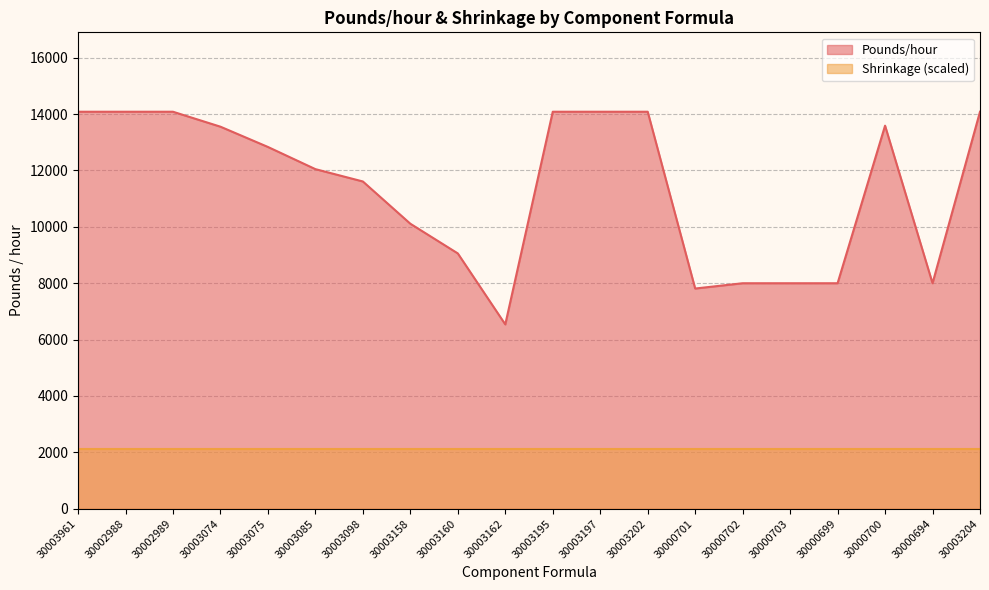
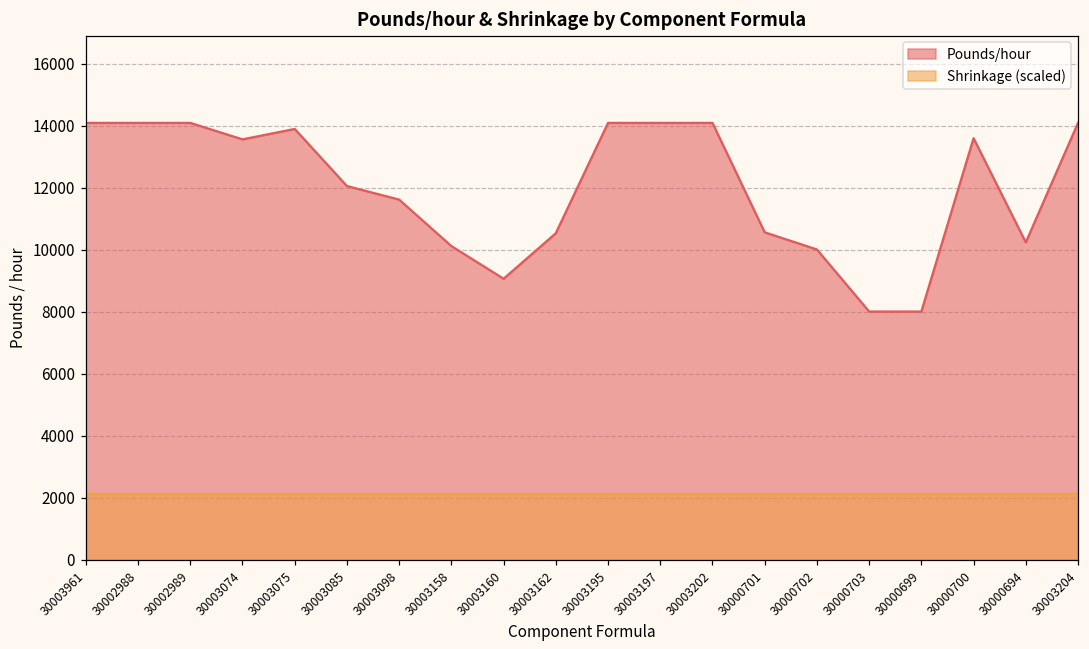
  {
    "Pounds/hour": {
      "30003961": 14100,
      "30002988": 14100,
      "30002989": 14100,
      "30003074": 13600,
-     "30003075": 12800,
+     "30003075": 13900,
      "30003085": 12000,
      "30003098": 11600,
      "30003158": 10100,
      "30003160": 9100,
-     "30003162": 6500,
+     "30003162": 10500,
      "30003195": 14100,
      "30003197": 14100,
      "30003202": 14100,
-     "30000701": 7800,
-     "30000702": 8000,
+     "30000701": 10600,
+     "30000702": 10000,
      "30000703": 8000,
      "30000699": 8000,
      "30000700": 13600,
-     "30000694": 8000,
+     "30000694": 10200,
      "30003204": 14100
    },
    "Shrinkage (scaled)": {
      "30003961": 2100,
      "30002988": 2100,
      "30002989": 2100,
      "30003074": 2100,
      "30003075": 2100,
      "30003085": 2100,
      "30003098": 2100,
      "30003158": 2100,
      "30003160": 2100,
      "30003162": 2100,
      "30003195": 2100,
      "30003197": 2100,
      "30003202": 2100,
      "30000701": 2100,
      "30000702": 2100,
      "30000703": 2100,
      "30000699": 2100,
      "30000700": 2100,
      "30000694": 2100,
      "30003204": 2100
    }
  }
